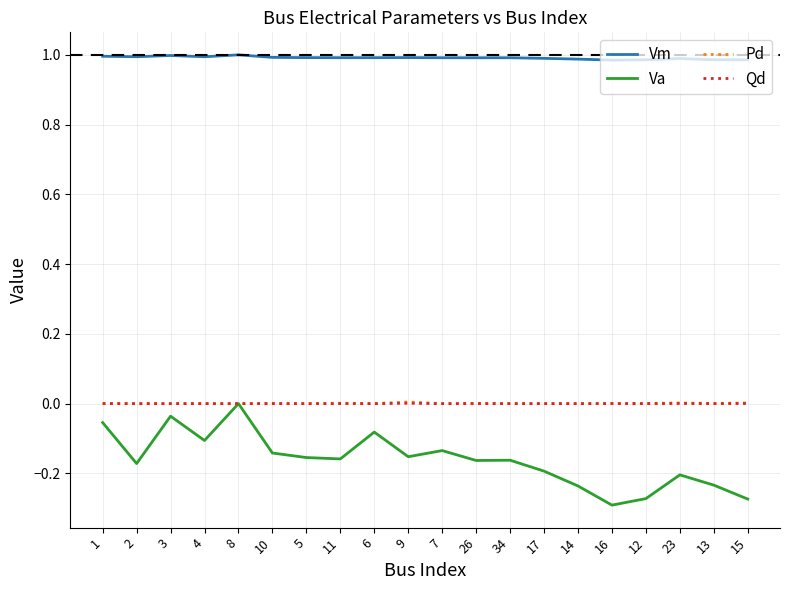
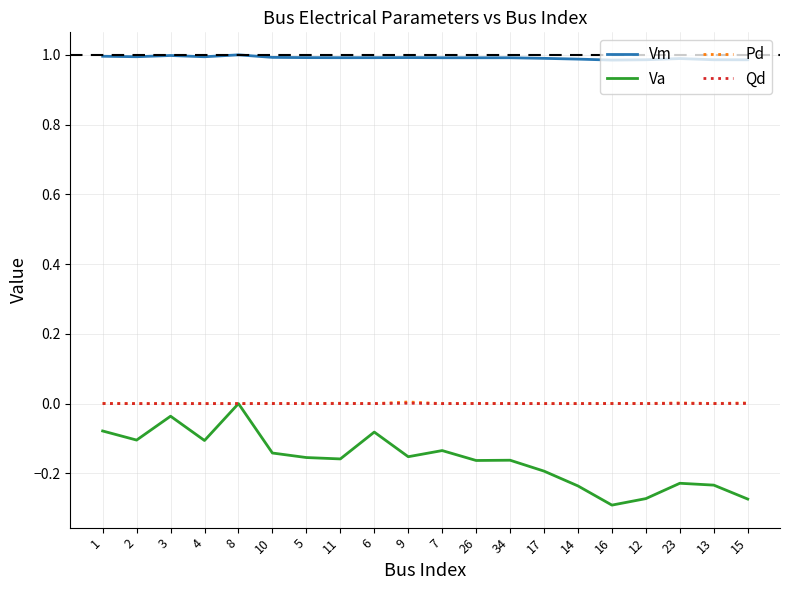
  {
    "Vm": {
      "1": 1.00,
      "2": 0.99,
      "3": 1.00,
      "4": 0.99,
      "8": 1.00,
      "10": 0.99,
      "5": 0.99,
      "11": 0.99,
      "6": 0.99,
      "9": 0.99,
      "7": 0.99,
      "26": 0.99,
      "34": 0.99,
      "17": 0.99,
      "14": 0.99
    },
    "Va": {
-     "1": -0.05,
-     "2": -0.17,
+     "1": -0.08,
+     "2": -0.10,
      "3": -0.04,
      "4": -0.11,
      "10": -0.14,
      "5": -0.15,
      "11": -0.16,
      "6": -0.08,
      "9": -0.15,
      "7": -0.13,
      "26": -0.16,
      "34": -0.16,
      "17": -0.19,
      "14": -0.24,
      "16": -0.29,
      "12": -0.27,
-     "23": -0.20,
+     "23": -0.23,
      "13": -0.23,
      "15": -0.27
    }
  }
